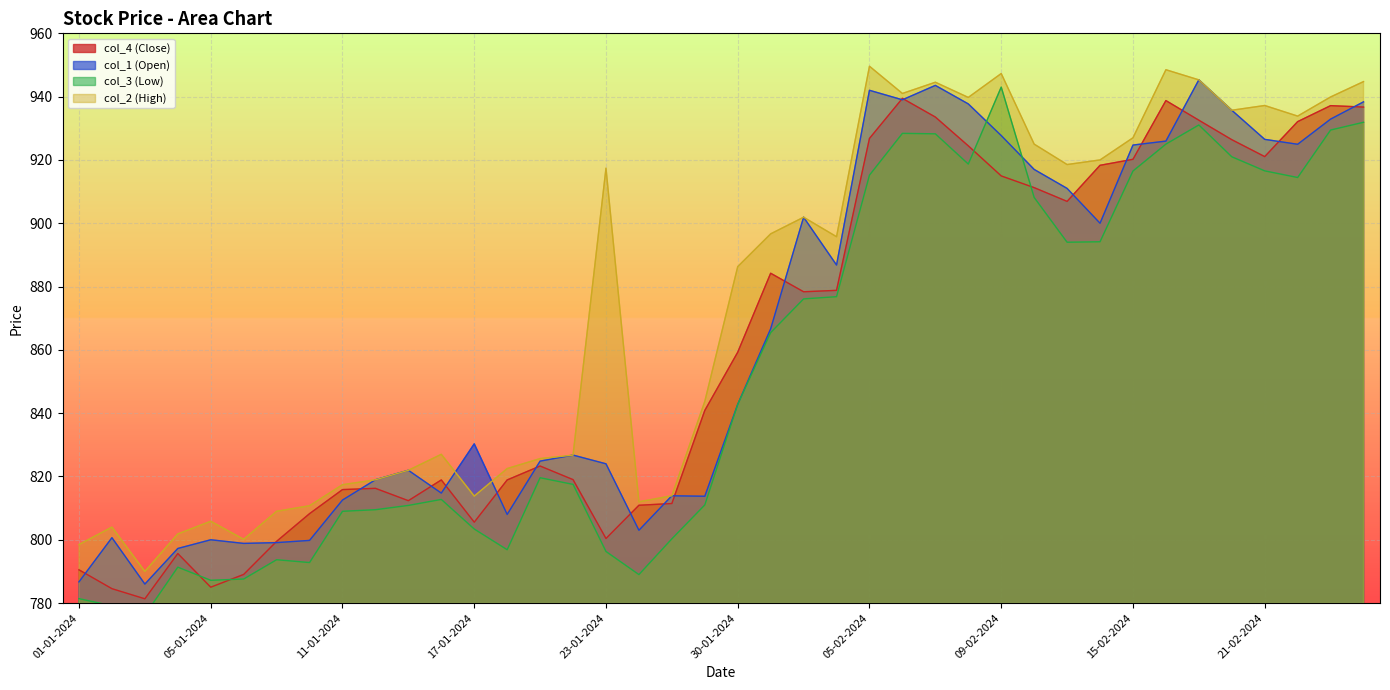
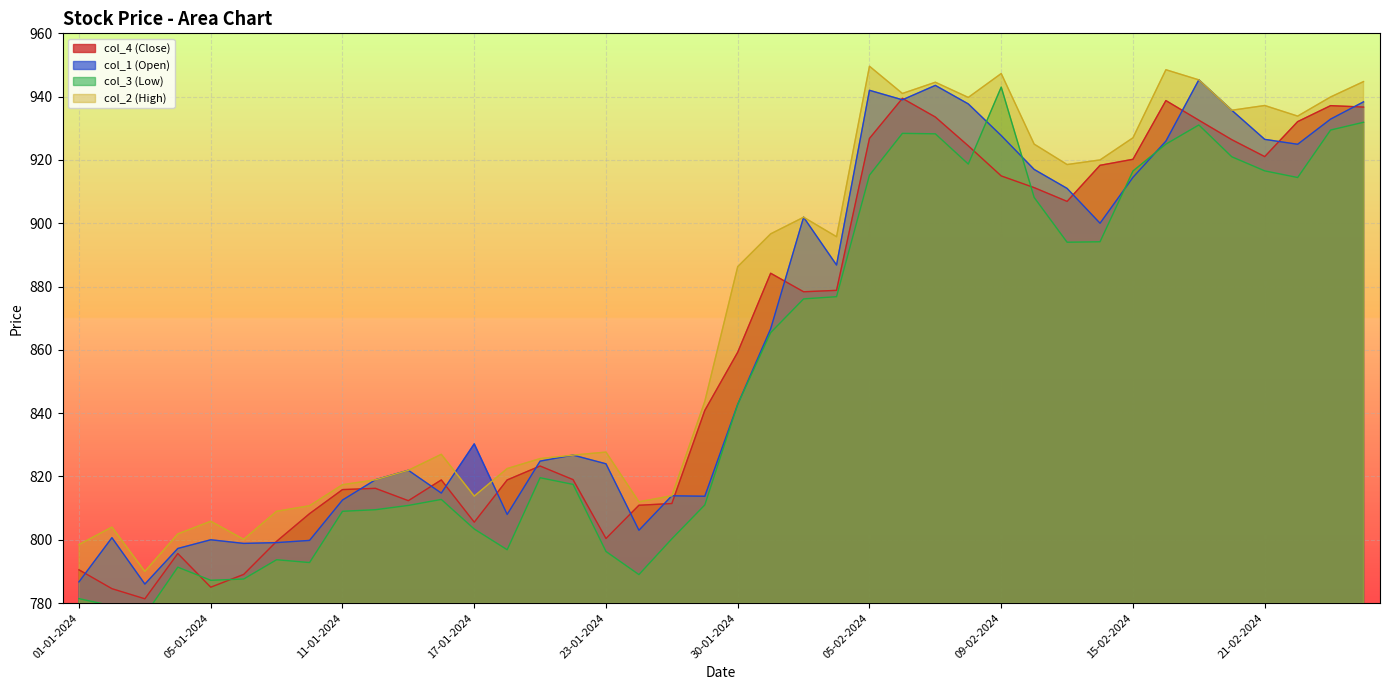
  {
    "col_4 (Close)": {
      "01-01-2024": 791,
      "05-01-2024": 785,
      "11-01-2024": 816,
      "17-01-2024": 806,
      "23-01-2024": 800,
      "30-01-2024": 859,
      "05-02-2024": 927,
      "09-02-2024": 915,
      "15-02-2024": 920,
      "21-02-2024": 921
    },
    "col_1 (Open)": {
      "01-01-2024": 787,
      "05-01-2024": 800,
      "11-01-2024": 813,
      "17-01-2024": 830,
      "23-01-2024": 824,
      "05-02-2024": 942,
      "09-02-2024": 928,
-     "15-02-2024": 925,
+     "15-02-2024": 915,
      "21-02-2024": 927
    },
    "col_3 (Low)": {
      "01-01-2024": 781,
      "05-01-2024": 787,
      "11-01-2024": 809,
      "17-01-2024": 803,
      "23-01-2024": 796,
      "05-02-2024": 915,
      "09-02-2024": 943,
      "15-02-2024": 917,
      "21-02-2024": 917
    },
    "col_2 (High)": {
      "01-01-2024": 799,
      "05-01-2024": 806,
      "11-01-2024": 817,
      "17-01-2024": 814,
-     "23-01-2024": 917,
+     "23-01-2024": 828,
      "30-01-2024": 886,
      "05-02-2024": 950,
      "09-02-2024": 947,
      "15-02-2024": 927,
      "21-02-2024": 937
    }
  }
